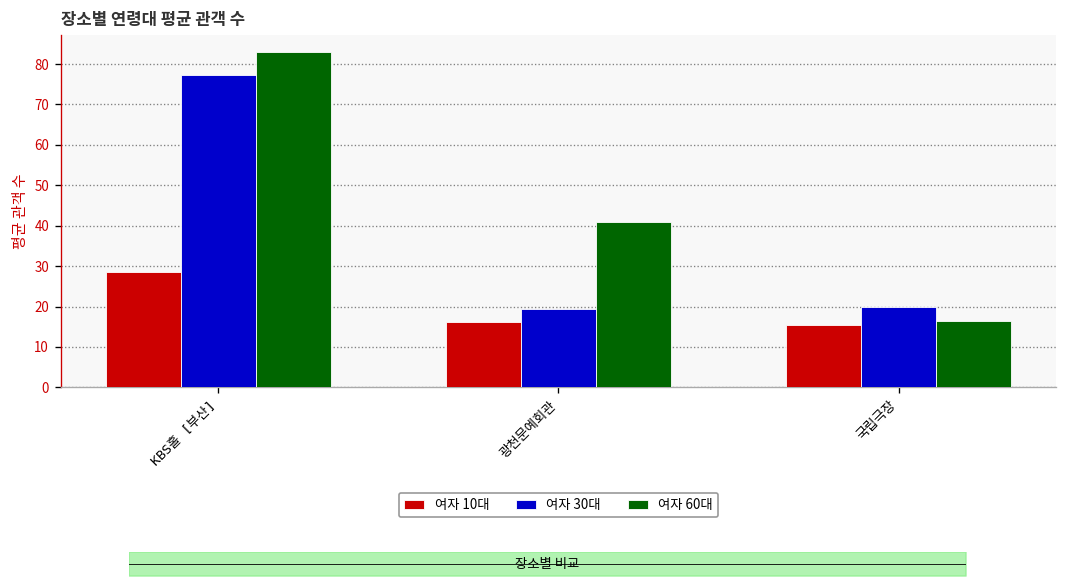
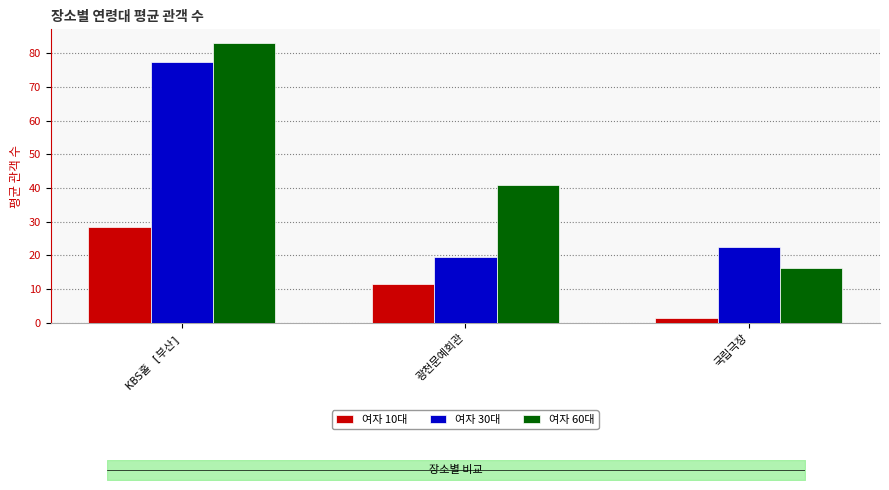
  {
    "장소별 연령대 평균 관객 수": {
      "여자 10대": {
        "KBS홀 [부산]": 29,
-       "광천문예회관": 16,
-       "국립극장": 15
+       "광천문예회관": 12,
+       "국립극장": 2
      },
      "여자 30대": {
        "KBS홀 [부산]": 77,
        "광천문예회관": 20,
-       "국립극장": 20
+       "국립극장": 23
      },
      "여자 60대": {
        "KBS홀 [부산]": 83,
        "광천문예회관": 41,
        "국립극장": 16
      }
    }
  }
